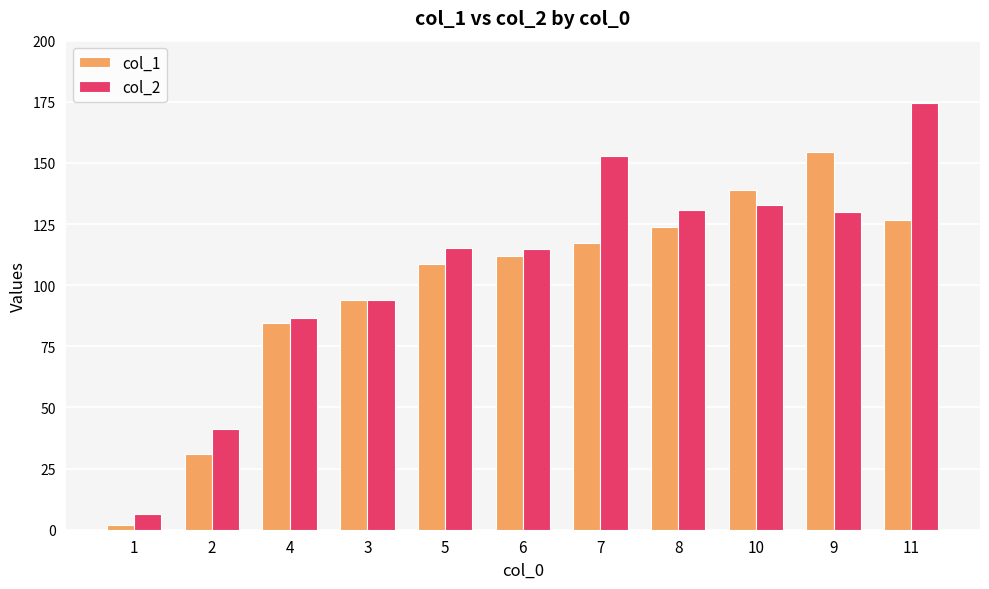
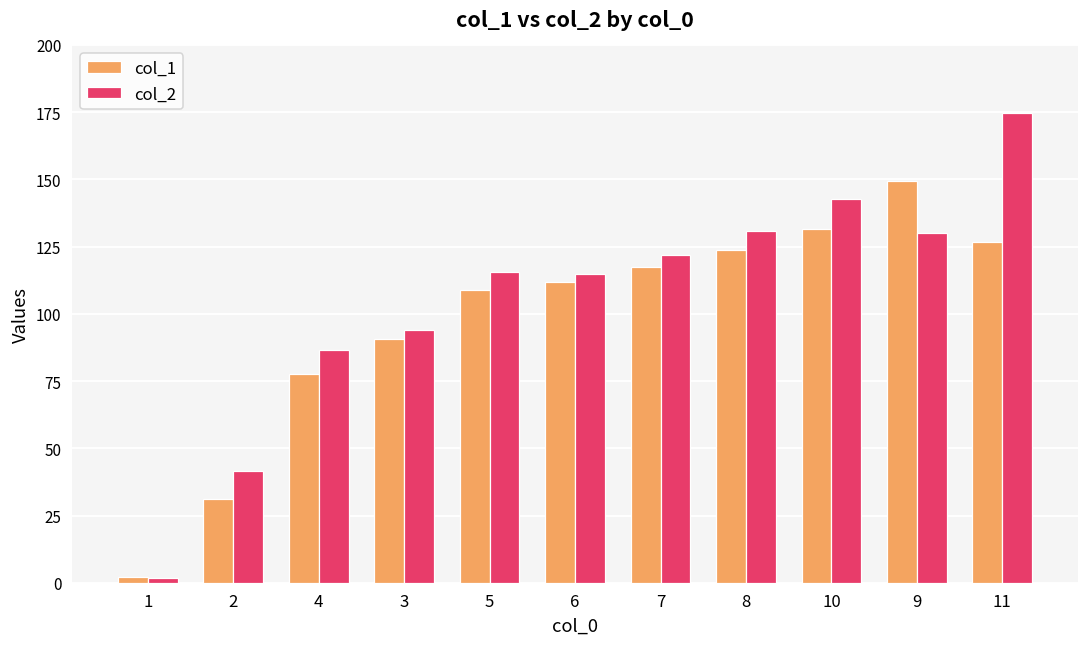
  {
    "col_1": {
      "1": 2,
      "2": 31,
-     "4": 84,
-     "3": 94,
+     "4": 78,
+     "3": 91,
      "5": 109,
      "6": 112,
      "7": 117,
      "8": 124,
-     "10": 139,
-     "9": 155,
+     "10": 132,
+     "9": 149,
      "11": 127
    },
    "col_2": {
-     "1": 6,
+     "1": 2,
      "2": 41,
      "4": 87,
      "3": 94,
      "5": 115,
      "6": 115,
-     "7": 153,
+     "7": 122,
      "8": 131,
-     "10": 133,
+     "10": 143,
      "9": 130,
      "11": 175
    }
  }
